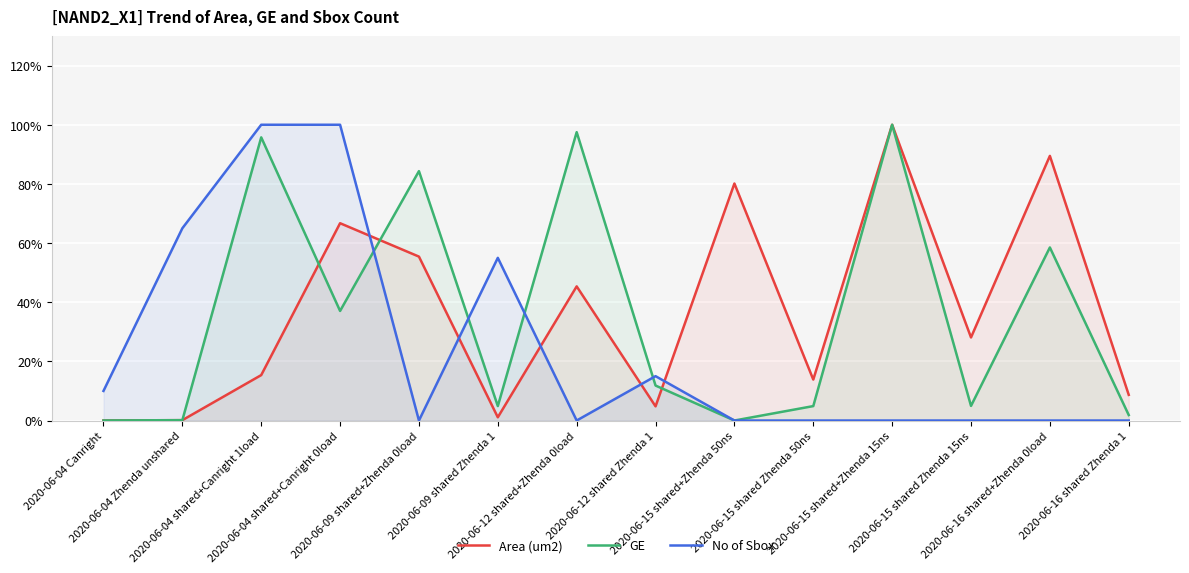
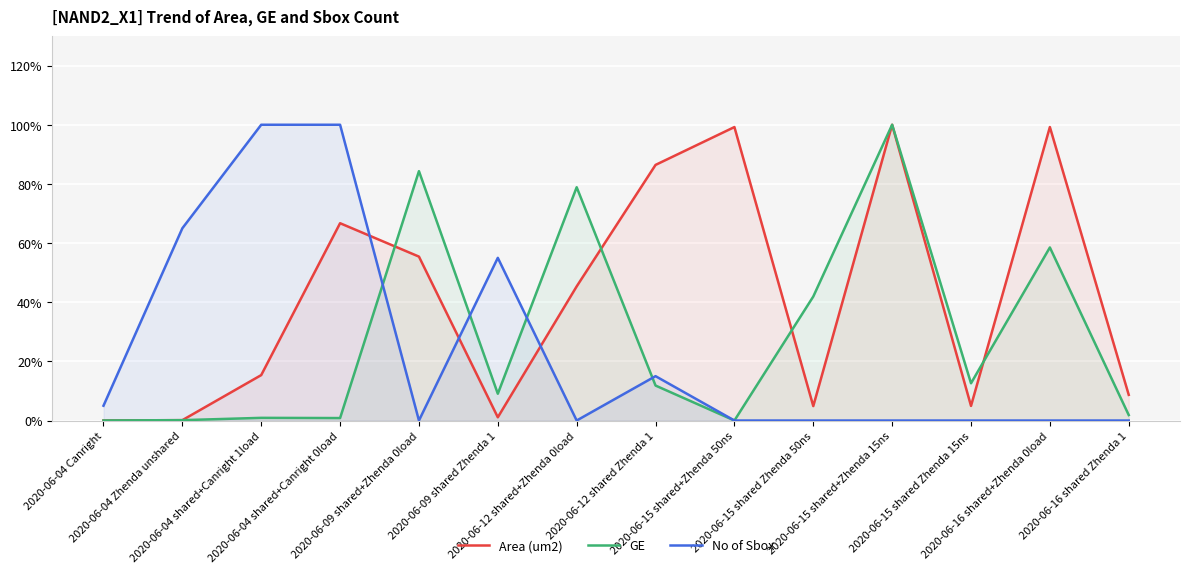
  {
    "Area (um2)": {
      "2020-06-04 shared+Canright 1load": "15%",
      "2020-06-04 shared+Canright 0load": "67%",
      "2020-06-09 shared+Zhenda 0load": "55%",
      "2020-06-09 shared Zhenda 1": "1%",
      "2020-06-12 shared+Zhenda 0load": "45%",
-     "2020-06-12 shared Zhenda 1": "5%",
-     "2020-06-15 shared+Zhenda 50ns": "80%",
-     "2020-06-15 shared Zhenda 50ns": "14%",
-     "2020-06-15 shared Zhenda 15ns": "28%",
-     "2020-06-16 shared+Zhenda 0load": "89%",
+     "2020-06-12 shared Zhenda 1": "86%",
+     "2020-06-15 shared+Zhenda 50ns": "99%",
+     "2020-06-15 shared Zhenda 50ns": "5%",
+     "2020-06-15 shared Zhenda 15ns": "5%",
+     "2020-06-16 shared+Zhenda 0load": "99%",
      "2020-06-16 shared Zhenda 1": "9%"
    },
    "GE": {
-     "2020-06-04 shared+Canright 1load": "96%",
-     "2020-06-04 shared+Canright 0load": "37%",
+     "2020-06-04 shared+Canright 1load": "1%",
+     "2020-06-04 shared+Canright 0load": "1%",
      "2020-06-09 shared+Zhenda 0load": "84%",
-     "2020-06-09 shared Zhenda 1": "5%",
-     "2020-06-12 shared+Zhenda 0load": "98%",
+     "2020-06-09 shared Zhenda 1": "9%",
+     "2020-06-12 shared+Zhenda 0load": "79%",
      "2020-06-12 shared Zhenda 1": "12%",
-     "2020-06-15 shared Zhenda 50ns": "5%",
-     "2020-06-15 shared Zhenda 15ns": "5%",
+     "2020-06-15 shared Zhenda 50ns": "42%",
+     "2020-06-15 shared Zhenda 15ns": "13%",
      "2020-06-16 shared+Zhenda 0load": "59%",
      "2020-06-16 shared Zhenda 1": "2%"
    },
    "No of Sbox": {
-     "2020-06-04 Canright": "10%",
+     "2020-06-04 Canright": "5%",
      "2020-06-04 Zhenda unshared": "65%",
      "2020-06-04 shared+Canright 1load": "100%",
      "2020-06-04 shared+Canright 0load": "100%",
      "2020-06-09 shared+Zhenda 0load": "0%",
      "2020-06-09 shared Zhenda 1": "55%",
      "2020-06-12 shared+Zhenda 0load": "0%",
      "2020-06-12 shared Zhenda 1": "15%",
      "2020-06-15 shared Zhenda 50ns": "0%",
      "2020-06-15 shared+Zhenda 15ns": "0%",
      "2020-06-15 shared Zhenda 15ns": "0%",
      "2020-06-16 shared+Zhenda 0load": "0%",
      "2020-06-16 shared Zhenda 1": "0%"
    }
  }
